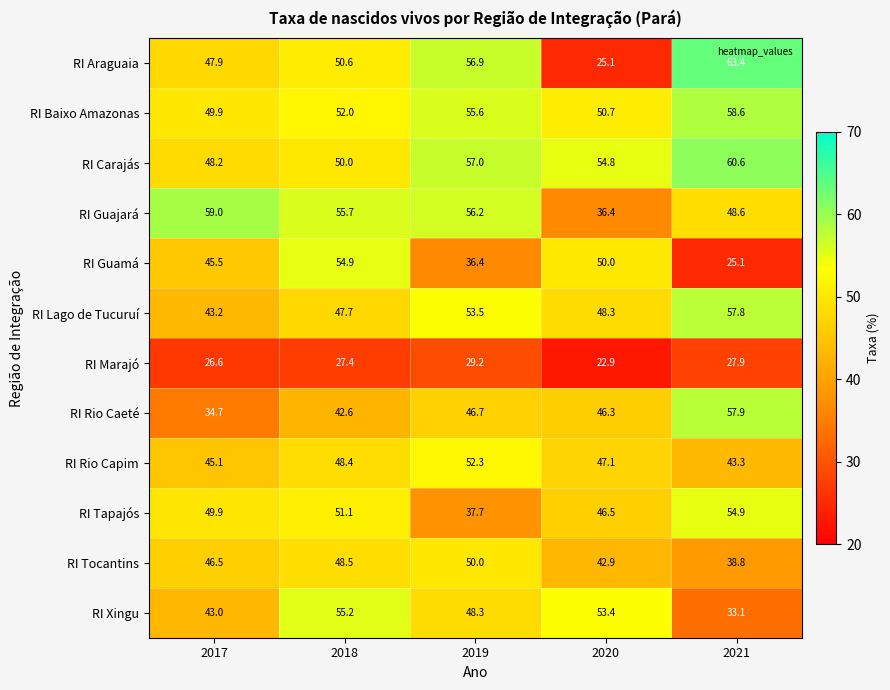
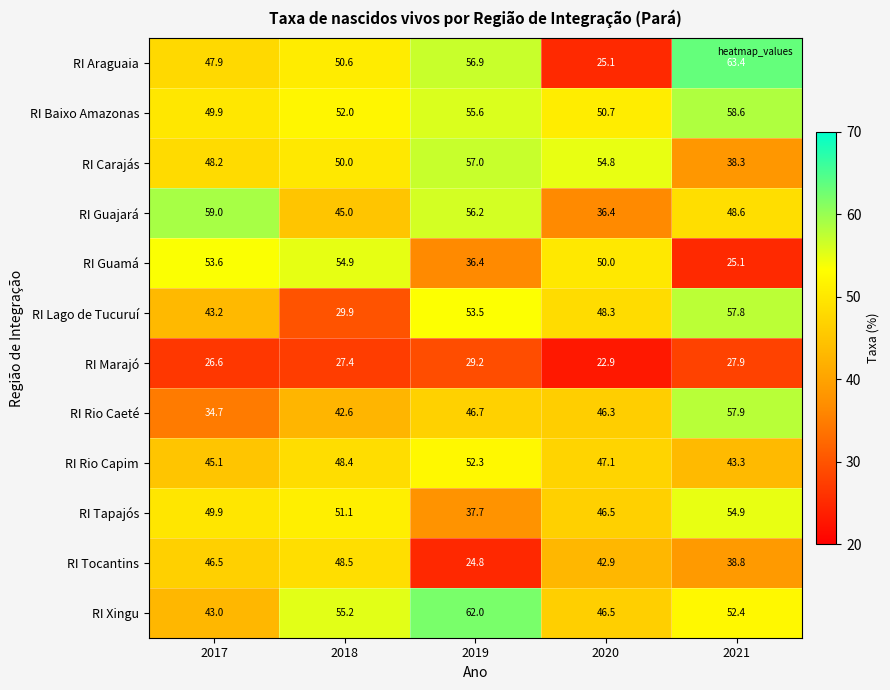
  {
    "RI Araguaia": {
      "2017": 47.9,
      "2018": 50.6,
      "2019": 56.9,
      "2020": 25.1
    },
    "RI Baixo Amazonas": {
      "2017": 49.9,
      "2018": 52.0,
      "2019": 55.6,
      "2020": 50.7,
      "2021": 58.6
    },
    "RI Carajás": {
      "2017": 48.2,
      "2018": 50.0,
      "2019": 57.0,
      "2020": 54.8,
-     "2021": 60.6
+     "2021": 38.3
    },
    "RI Guajará": {
      "2017": 59.0,
-     "2018": 55.7,
+     "2018": 45.0,
      "2019": 56.2,
      "2020": 36.4,
      "2021": 48.6
    },
    "RI Guamá": {
-     "2017": 45.5,
+     "2017": 53.6,
      "2018": 54.9,
      "2019": 36.4,
      "2020": 50.0,
      "2021": 25.1
    },
    "RI Lago de Tucuruí": {
      "2017": 43.2,
-     "2018": 47.7,
+     "2018": 29.9,
      "2019": 53.5,
      "2020": 48.3,
      "2021": 57.8
    },
    "RI Marajó": {
      "2017": 26.6,
      "2018": 27.4,
      "2019": 29.2,
      "2020": 22.9,
      "2021": 27.9
    },
    "RI Rio Caeté": {
      "2017": 34.7,
      "2018": 42.6,
      "2019": 46.7,
      "2020": 46.3,
      "2021": 57.9
    },
    "RI Rio Capim": {
      "2017": 45.1,
      "2018": 48.4,
      "2019": 52.3,
      "2020": 47.1,
      "2021": 43.3
    },
    "RI Tapajós": {
      "2017": 49.9,
      "2018": 51.1,
      "2019": 37.7,
      "2020": 46.5,
      "2021": 54.9
    },
    "RI Tocantins": {
      "2017": 46.5,
      "2018": 48.5,
-     "2019": 50.0,
+     "2019": 24.8,
      "2020": 42.9,
      "2021": 38.8
    },
    "RI Xingu": {
      "2017": 43.0,
      "2018": 55.2,
-     "2019": 48.3,
-     "2020": 53.4,
-     "2021": 33.1
+     "2019": 62.0,
+     "2020": 46.5,
+     "2021": 52.4
    }
  }
